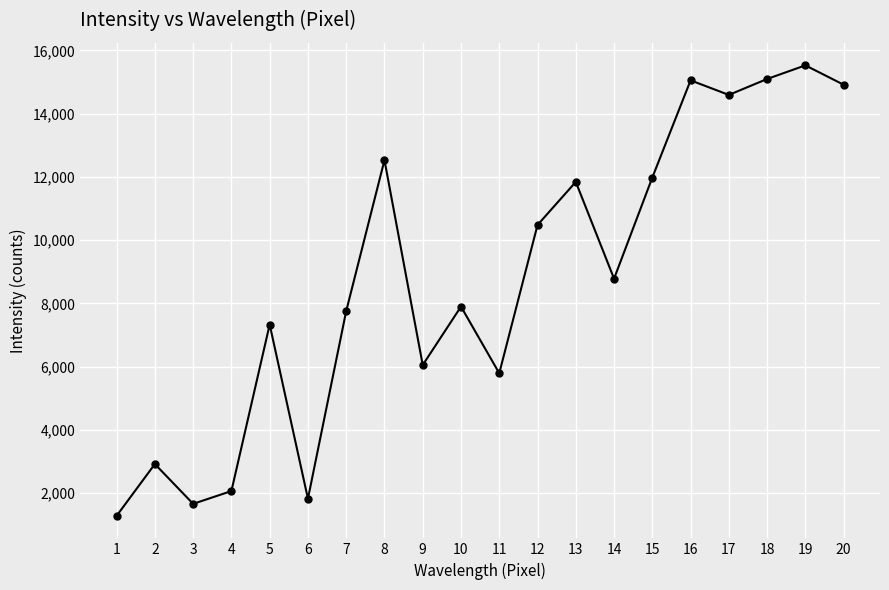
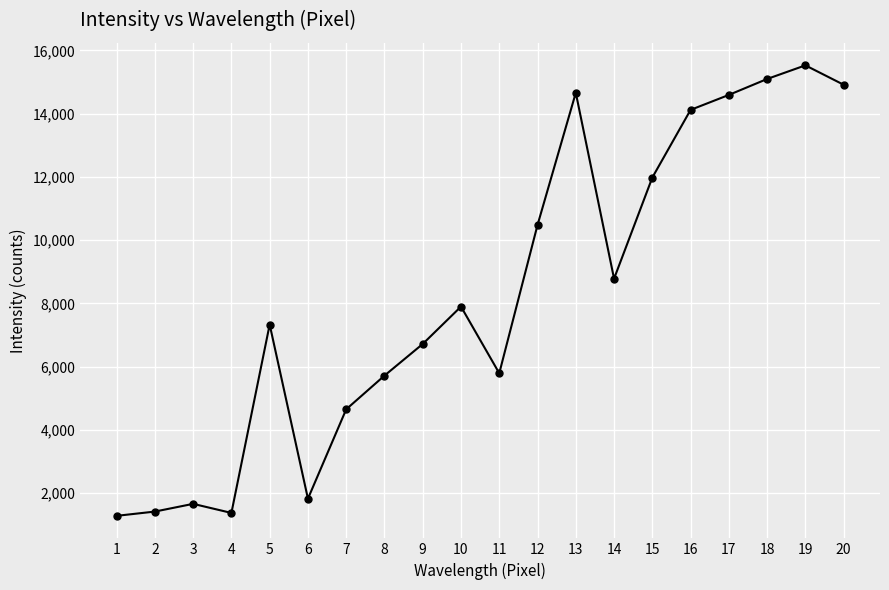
  {
    "1": "1,300",
-   "2": "2,900",
+   "2": "1,400",
    "3": "1,700",
-   "4": "2,100",
+   "4": "1,400",
    "5": "7,300",
    "6": "1,800",
-   "7": "7,800",
-   "8": "12,500",
-   "9": "6,000",
+   "7": "4,600",
+   "8": "5,700",
+   "9": "6,700",
    "10": "7,900",
    "11": "5,800",
    "12": "10,500",
-   "13": "11,800",
+   "13": "14,700",
    "14": "8,800",
    "15": "12,000",
-   "16": "15,100",
+   "16": "14,100",
    "17": "14,600",
    "18": "15,100",
    "19": "15,500",
    "20": "14,900"
  }
